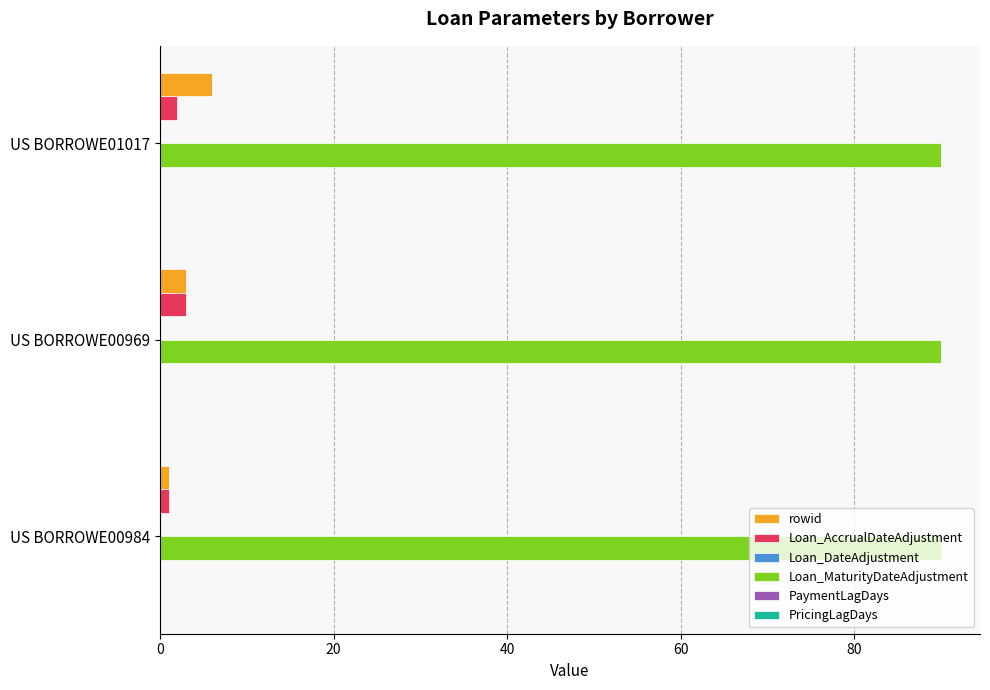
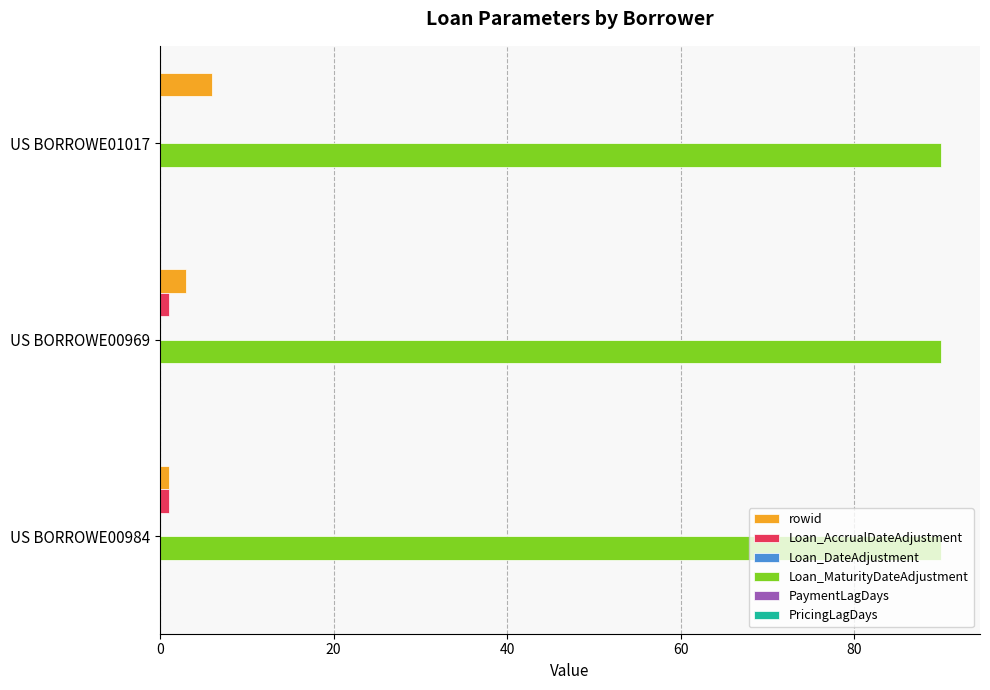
  {
    "rowid": {
      "US BORROWE01017": 6,
      "US BORROWE00969": 3,
      "US BORROWE00984": 1
    },
    "Loan_AccrualDateAdjustment": {
-     "US BORROWE01017": 2,
-     "US BORROWE00969": 3,
+     "US BORROWE01017": 0,
+     "US BORROWE00969": 1,
      "US BORROWE00984": 1
    },
    "Loan_DateAdjustment": {
      "US BORROWE01017": 0,
      "US BORROWE00969": 0,
      "US BORROWE00984": 0
    },
    "Loan_MaturityDateAdjustment": {
      "US BORROWE01017": 90,
      "US BORROWE00969": 90
    },
    "PaymentLagDays": {
      "US BORROWE01017": 0,
      "US BORROWE00969": 0,
      "US BORROWE00984": 0
    },
    "PricingLagDays": {
      "US BORROWE01017": 0,
      "US BORROWE00969": 0,
      "US BORROWE00984": 0
    }
  }
